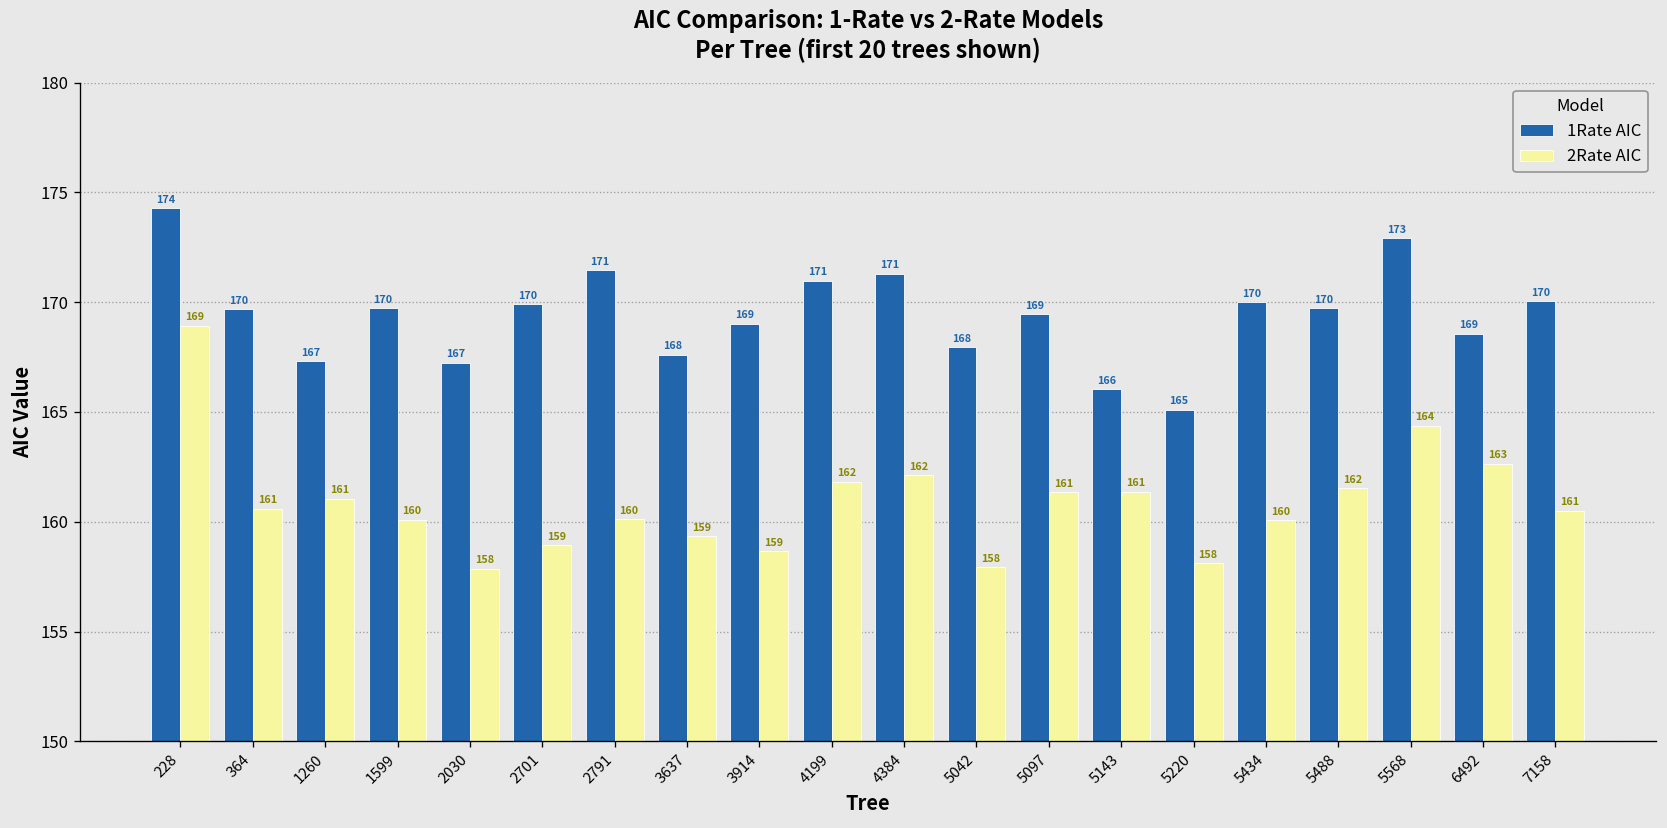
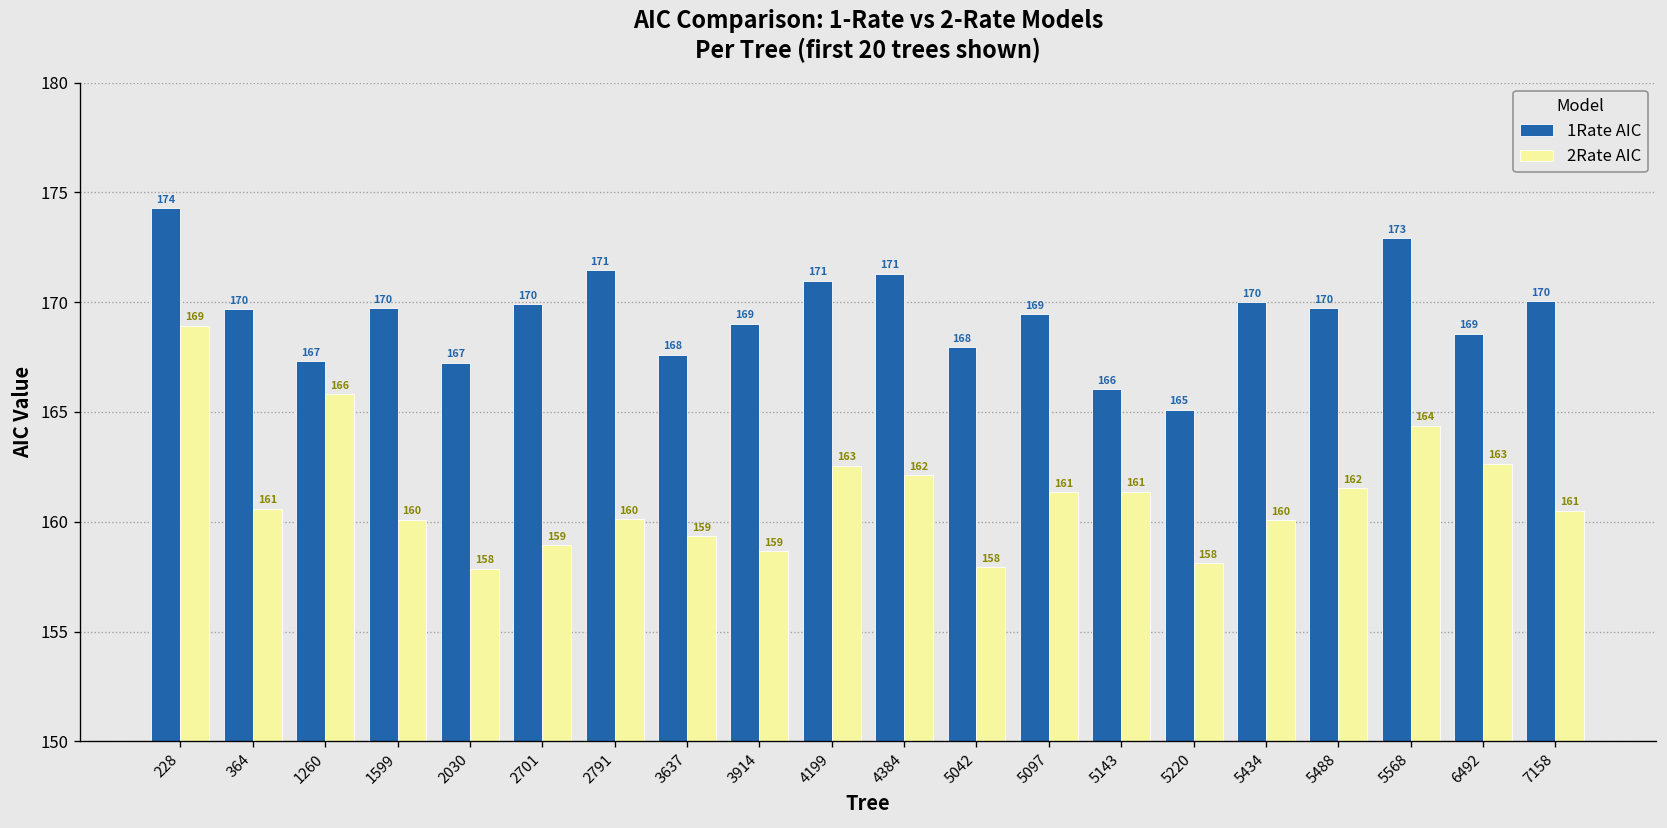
  {
    "1Rate AIC": {
      "228": 174,
      "364": 170,
      "1260": 167,
      "1599": 170,
      "2030": 167,
      "2701": 170,
      "2791": 171,
      "3637": 168,
      "3914": 169,
      "4199": 171,
      "4384": 171,
      "5042": 168,
      "5097": 169,
      "5143": 166,
      "5220": 165,
      "5434": 170,
      "5488": 170,
      "5568": 173,
      "6492": 169,
      "7158": 170
    },
    "2Rate AIC": {
      "228": 169,
      "364": 161,
-     "1260": 161,
+     "1260": 166,
      "1599": 160,
      "2030": 158,
      "2701": 159,
      "2791": 160,
      "3637": 159,
      "3914": 159,
-     "4199": 162,
+     "4199": 163,
      "4384": 162,
      "5042": 158,
      "5097": 161,
      "5143": 161,
      "5220": 158,
      "5434": 160,
      "5488": 162,
      "5568": 164,
      "6492": 163,
      "7158": 161
    }
  }
